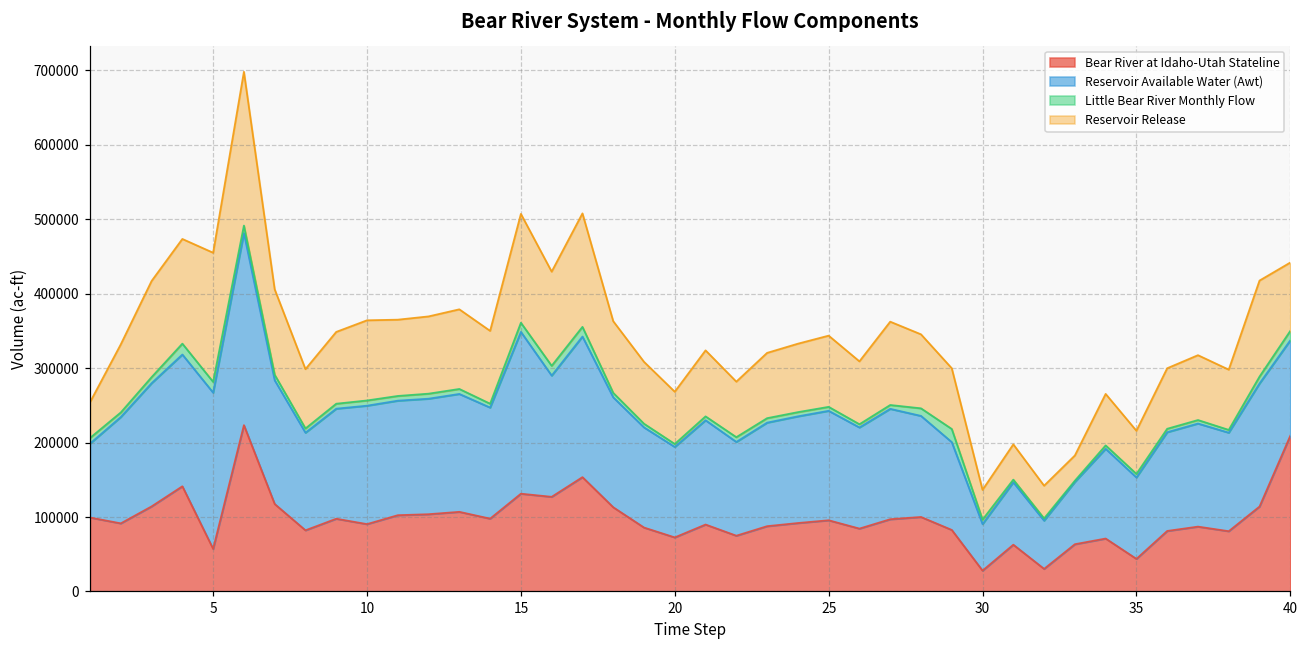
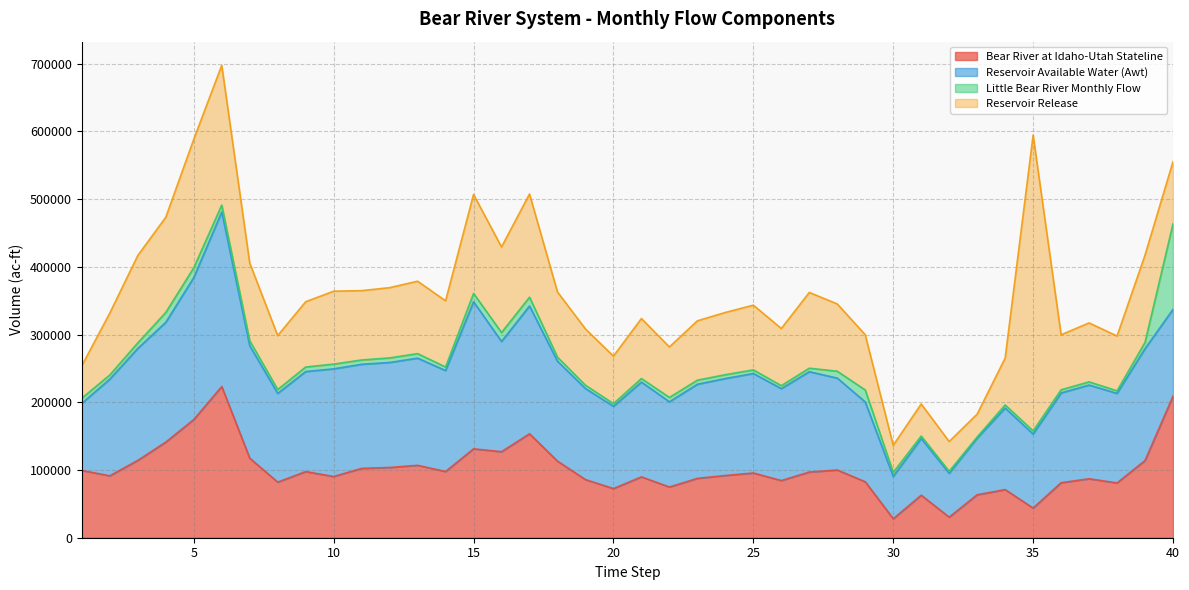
  {
    "Bear River at Idaho-Utah Stateline": {
-     "5": 60000,
+     "5": 170000,
      "10": 90000,
      "15": 130000,
      "20": 70000,
      "25": 100000,
      "30": 30000,
      "35": 40000,
      "40": 210000
    },
    "Reservoir Available Water (Awt)": {
      "5": 210000,
      "10": 160000,
      "15": 220000,
      "20": 120000,
      "25": 150000,
      "30": 60000,
      "35": 110000,
      "40": 130000
    },
    "Little Bear River Monthly Flow": {
      "5": 10000,
      "10": 10000,
      "15": 10000,
      "20": 0,
      "25": 10000,
      "30": 10000,
      "35": 0,
-     "40": 10000
+     "40": 130000
    },
    "Reservoir Release": {
-     "5": 170000,
+     "5": 190000,
      "10": 110000,
      "15": 150000,
      "20": 70000,
      "25": 100000,
      "30": 40000,
-     "35": 60000,
+     "35": 440000,
      "40": 90000
    }
  }
